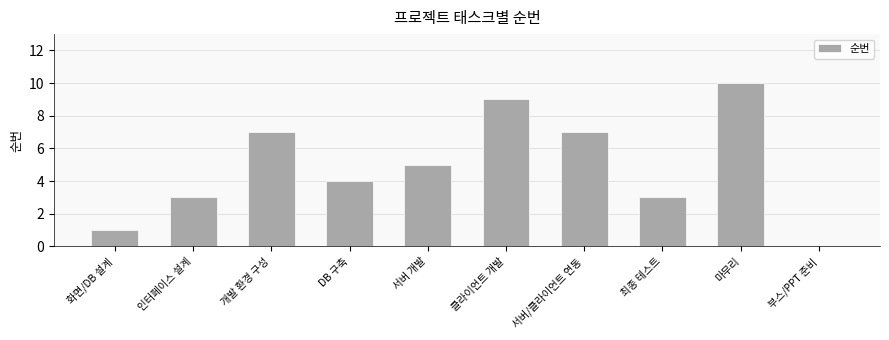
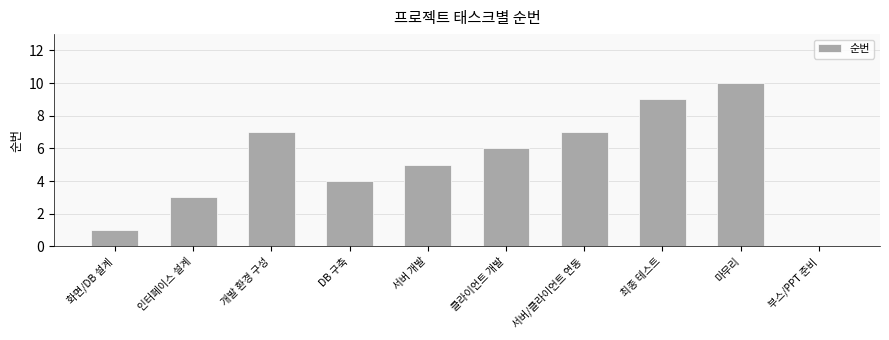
  {
    "화면/DB 설계": 1,
    "인터페이스 설계": 3,
    "개발 환경 구성": 7,
    "DB 구축": 4,
    "서버 개발": 5,
-   "클라이언트 개발": 9,
+   "클라이언트 개발": 6,
    "서버/클라이언트 연동": 7,
-   "최종 테스트": 3,
+   "최종 테스트": 9,
    "마무리": 10,
    "부스/PPT 준비": 0
  }
